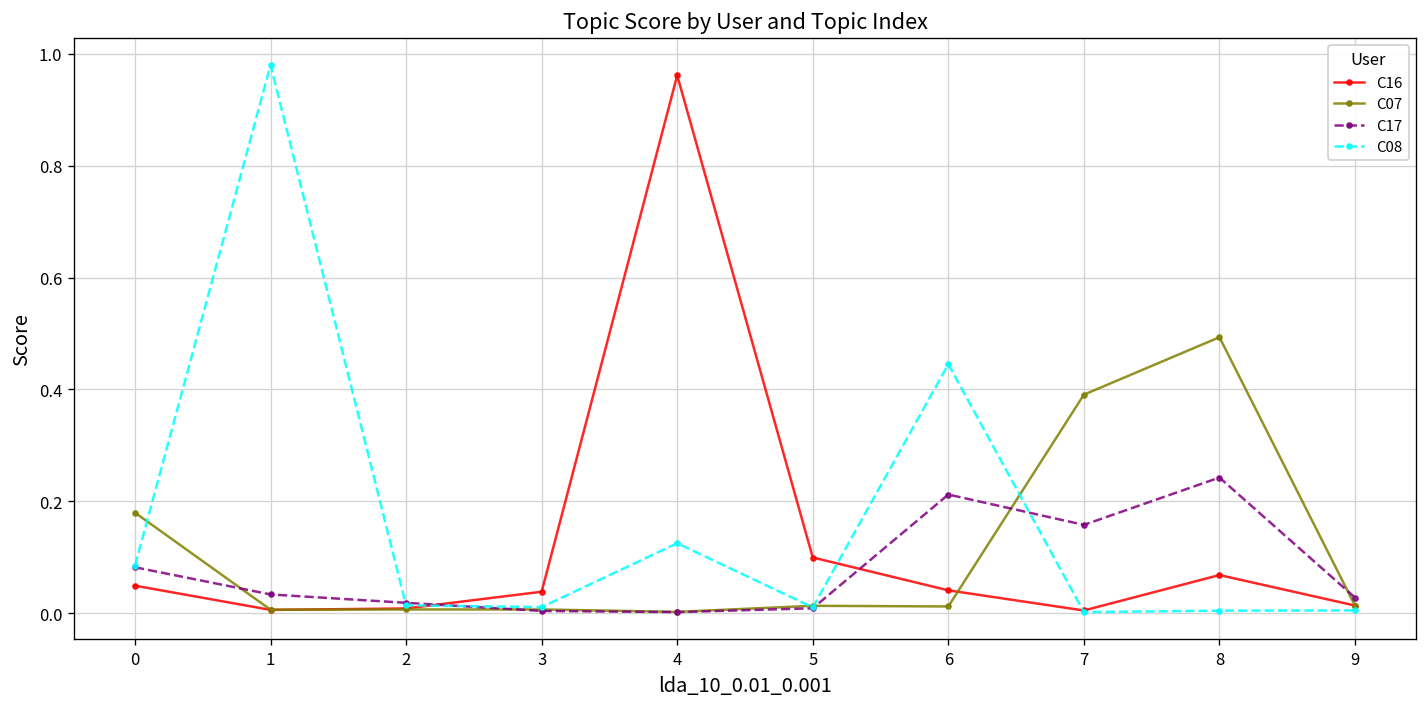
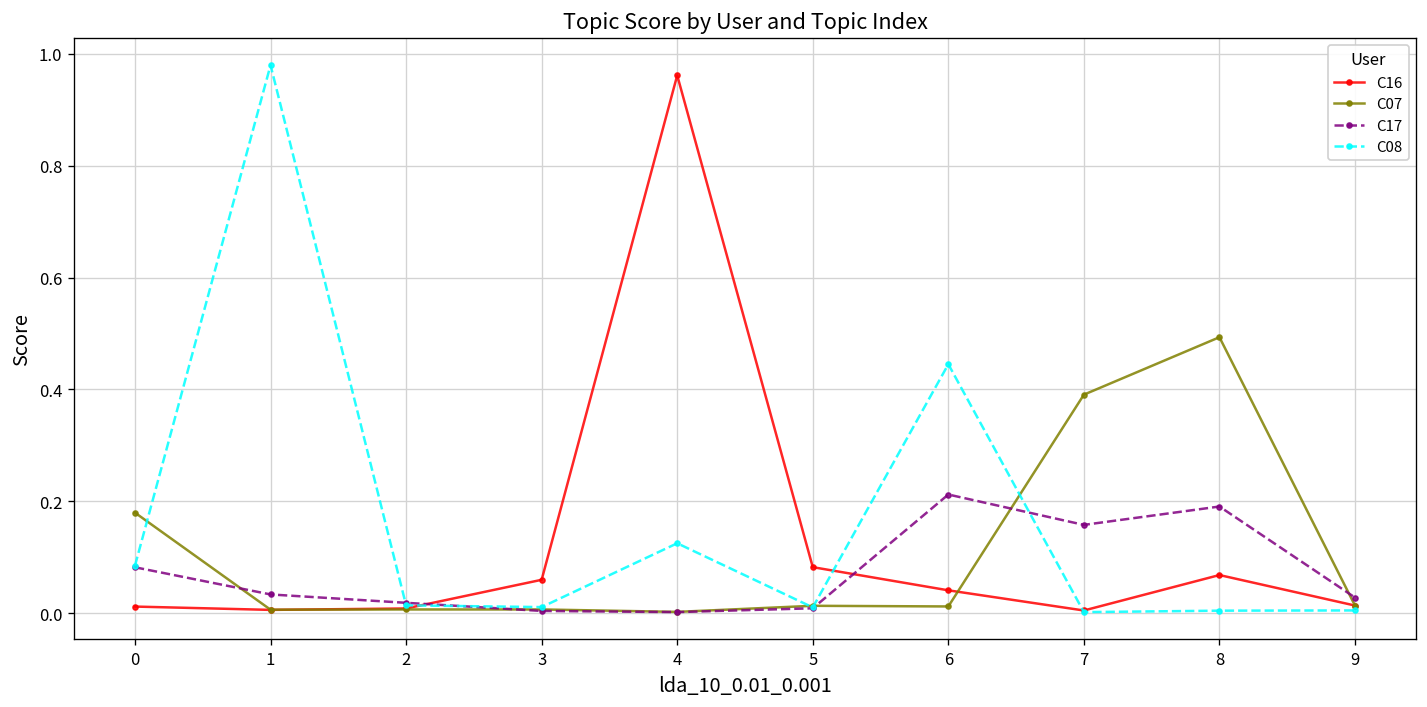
  {
    "C16": {
-     "0": 0.05,
-     "3": 0.04,
+     "0": 0.01,
+     "3": 0.06,
      "4": 0.96,
-     "5": 0.10,
+     "5": 0.08,
      "6": 0.04,
      "8": 0.07
    },
    "C07": {
      "0": 0.18,
      "6": 0.01,
      "7": 0.39,
      "8": 0.49
    },
    "C17": {
      "1": 0.03,
      "6": 0.21,
      "7": 0.16,
-     "8": 0.24,
+     "8": 0.19,
      "9": 0.03
    },
    "C08": {
      "1": 0.98,
      "4": 0.12,
      "6": 0.44,
      "8": 0.00,
      "9": 0.00
    }
  }
